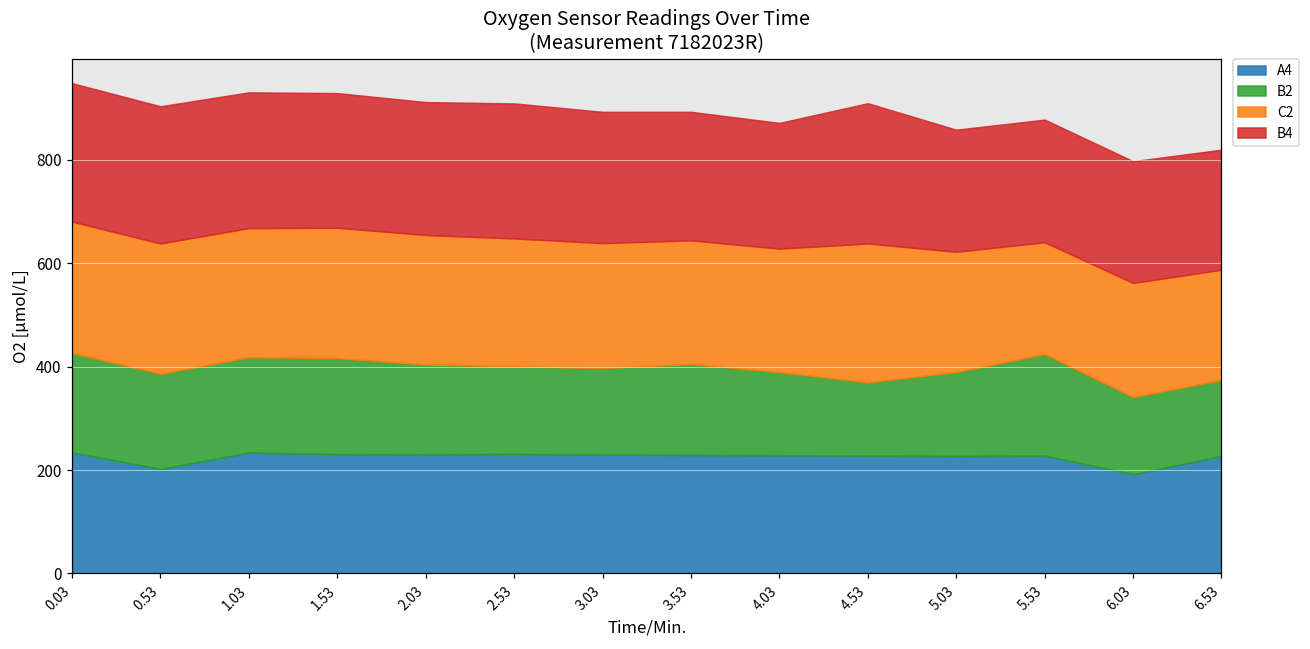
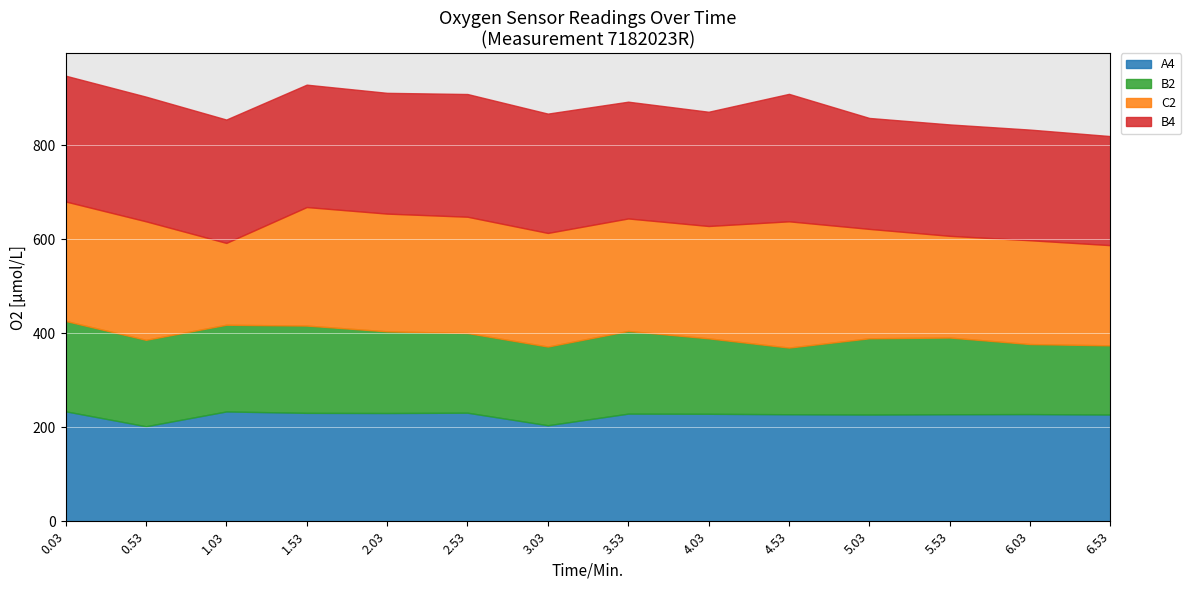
  {
    "A4": {
      "0.03": 230,
      "0.53": 200,
      "1.03": 230,
      "1.53": 230,
      "2.03": 230,
      "2.53": 230,
-     "3.03": 230,
+     "3.03": 200,
      "3.53": 230,
      "4.03": 230,
      "4.53": 230,
      "5.03": 230,
      "5.53": 230,
-     "6.03": 190,
+     "6.03": 230,
      "6.53": 230
    },
    "B2": {
      "0.03": 190,
      "0.53": 180,
      "1.03": 180,
      "1.53": 190,
      "2.03": 170,
      "2.53": 170,
      "3.03": 170,
      "3.53": 180,
      "4.03": 160,
      "4.53": 140,
      "5.03": 160,
-     "5.53": 200,
+     "5.53": 160,
      "6.03": 150,
      "6.53": 150
    },
    "C2": {
      "0.03": 250,
      "0.53": 250,
-     "1.03": 250,
+     "1.03": 170,
      "1.53": 250,
      "2.03": 250,
      "2.53": 250,
      "3.03": 240,
      "3.53": 240,
      "4.03": 240,
      "4.53": 270,
      "5.03": 230,
      "5.53": 220,
      "6.03": 220,
      "6.53": 210
    },
    "B4": {
      "0.03": 270,
      "0.53": 270,
      "1.03": 260,
      "1.53": 260,
      "2.03": 260,
      "2.53": 260,
      "3.03": 250,
      "3.53": 250,
      "4.03": 240,
      "4.53": 270,
      "5.03": 240,
      "5.53": 240,
      "6.03": 240,
      "6.53": 230
    }
  }
